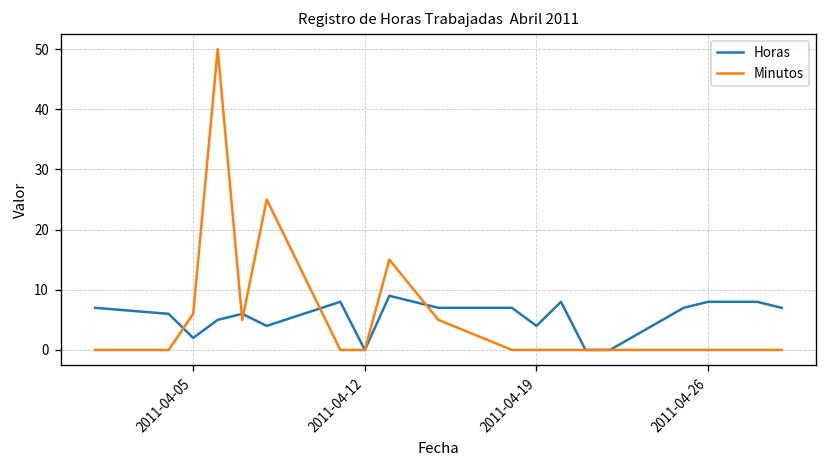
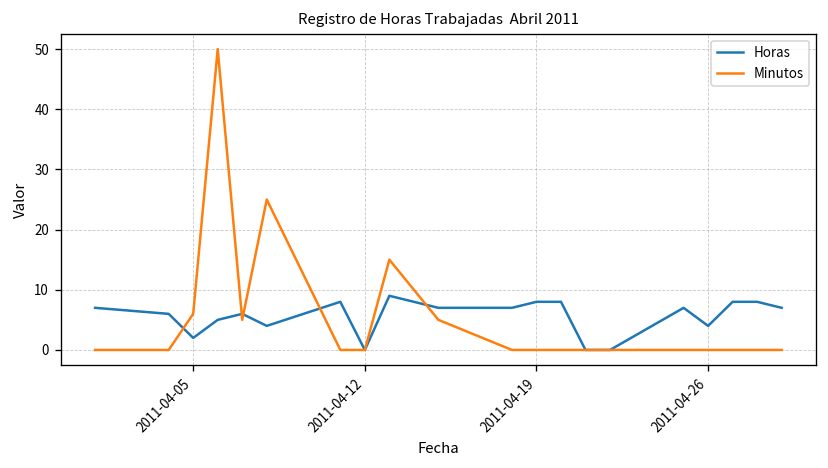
  {
    "Horas": {
      "2011-04-05": 2,
-     "2011-04-19": 4,
-     "2011-04-26": 8
+     "2011-04-19": 8,
+     "2011-04-26": 4
    },
    "Minutos": {
      "2011-04-05": 6,
      "2011-04-19": 0,
      "2011-04-26": 0
    }
  }
